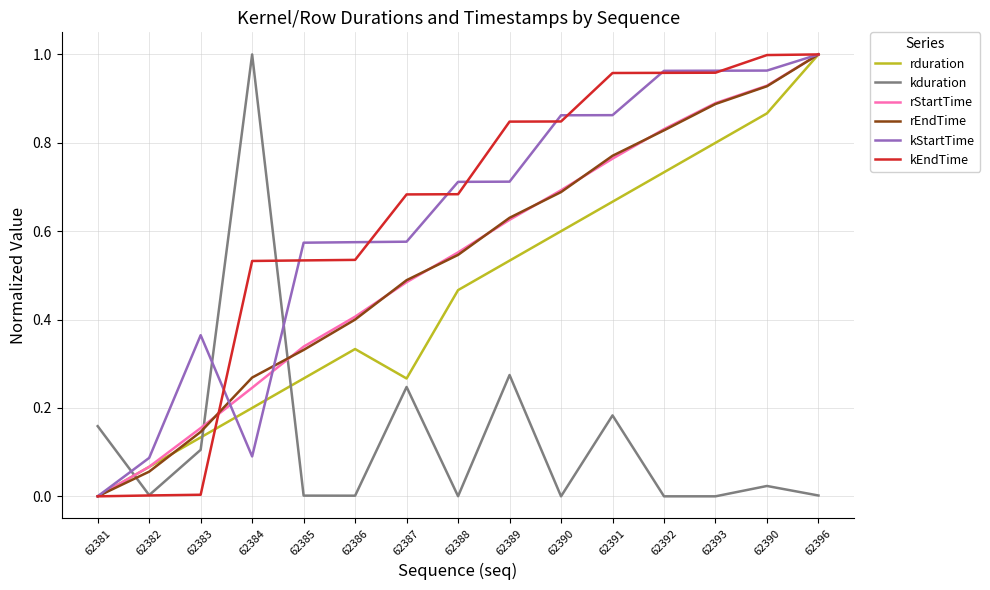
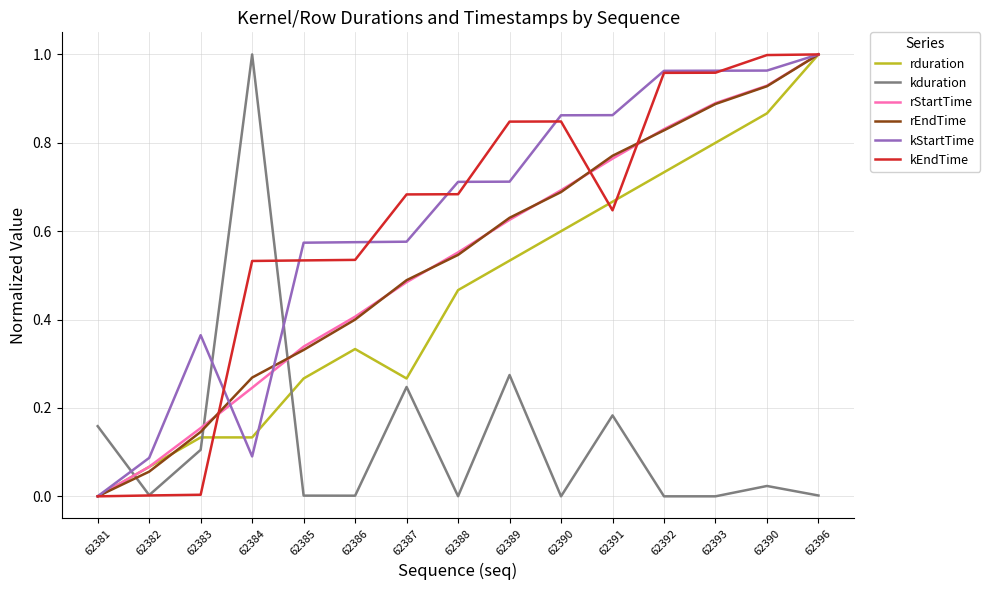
  {
    "rduration": {
      "62383": 0.13,
-     "62384": 0.20,
+     "62384": 0.13,
      "62385": 0.27,
      "62386": 0.33,
      "62387": 0.27,
      "62388": 0.47,
      "62389": 0.53,
      "62391": 0.67,
      "62392": 0.73,
      "62393": 0.80
    },
    "kduration": {
      "62381": 0.16,
      "62383": 0.11,
      "62384": 1.00,
      "62385": 0.00,
      "62386": 0.00,
      "62387": 0.25,
      "62388": 0.00,
      "62389": 0.27,
      "62391": 0.18,
      "62392": 0.00,
      "62393": 0.00,
      "62396": 0.00
    },
    "rStartTime": {
      "62383": 0.15,
      "62384": 0.25,
      "62385": 0.34,
      "62386": 0.41,
      "62391": 0.76
    },
    "rEndTime": {
      "62382": 0.06,
      "62383": 0.15,
      "62384": 0.27,
      "62385": 0.33,
      "62386": 0.40,
      "62391": 0.77
    },
    "kStartTime": {
      "62382": 0.09,
      "62383": 0.36,
      "62384": 0.09,
      "62385": 0.57,
      "62386": 0.58,
      "62387": 0.58,
      "62388": 0.71,
      "62389": 0.71,
      "62391": 0.86
    },
    "kEndTime": {
      "62383": 0.00,
      "62384": 0.53,
      "62385": 0.53,
      "62386": 0.54,
      "62387": 0.68,
      "62388": 0.68,
      "62389": 0.85,
-     "62391": 0.96
+     "62391": 0.65
    }
  }
